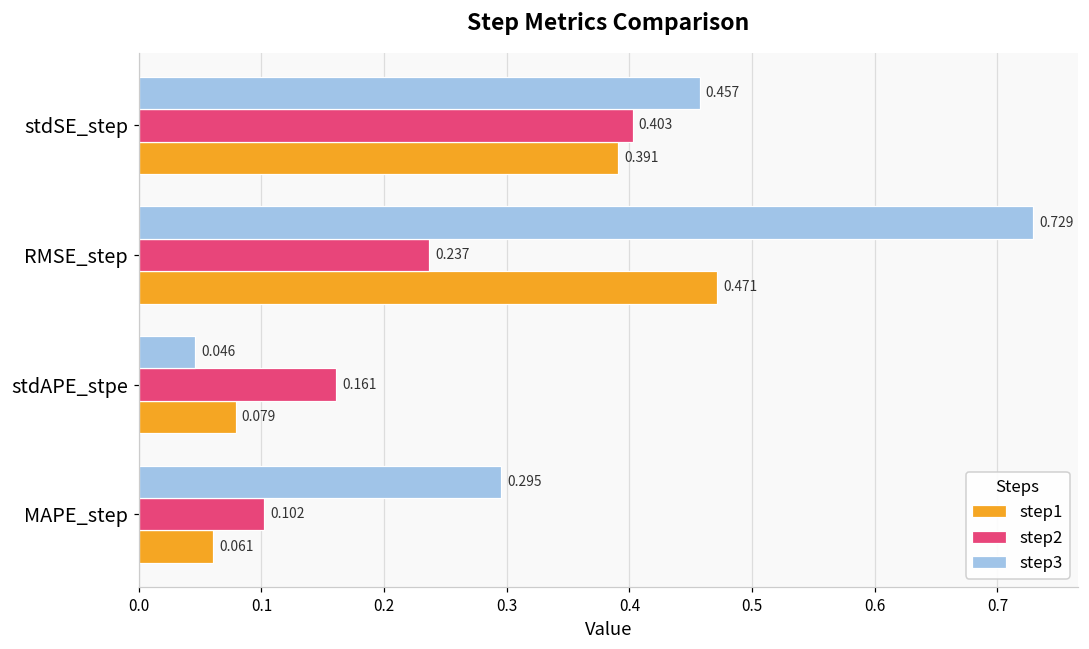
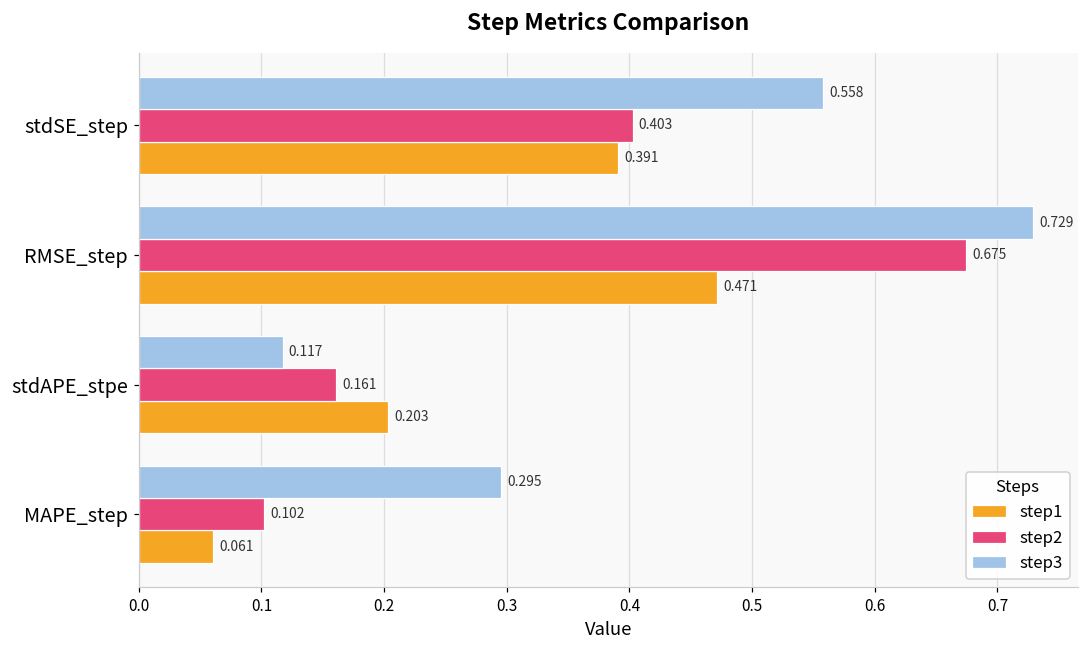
  {
    "step1": {
      "stdSE_step": 0.391,
      "RMSE_step": 0.471,
-     "stdAPE_stpe": 0.079,
+     "stdAPE_stpe": 0.203,
      "MAPE_step": 0.061
    },
    "step2": {
      "stdSE_step": 0.403,
-     "RMSE_step": 0.237,
+     "RMSE_step": 0.675,
      "stdAPE_stpe": 0.161,
      "MAPE_step": 0.102
    },
    "step3": {
-     "stdSE_step": 0.457,
+     "stdSE_step": 0.558,
      "RMSE_step": 0.729,
-     "stdAPE_stpe": 0.046,
+     "stdAPE_stpe": 0.117,
      "MAPE_step": 0.295
    }
  }
